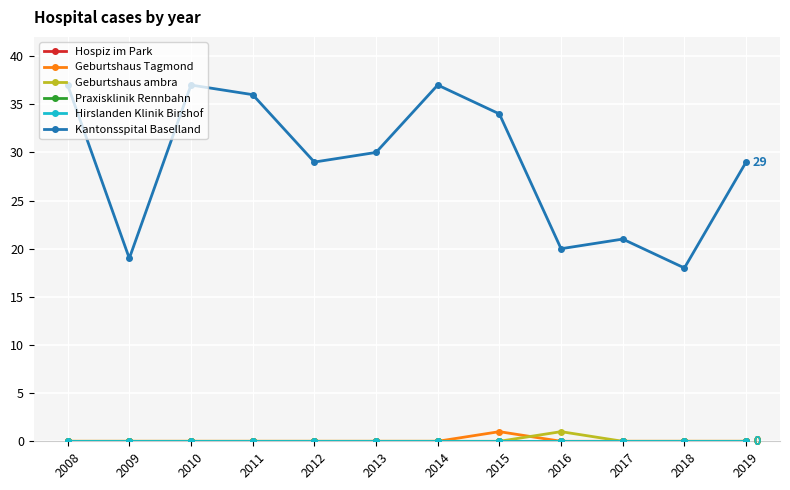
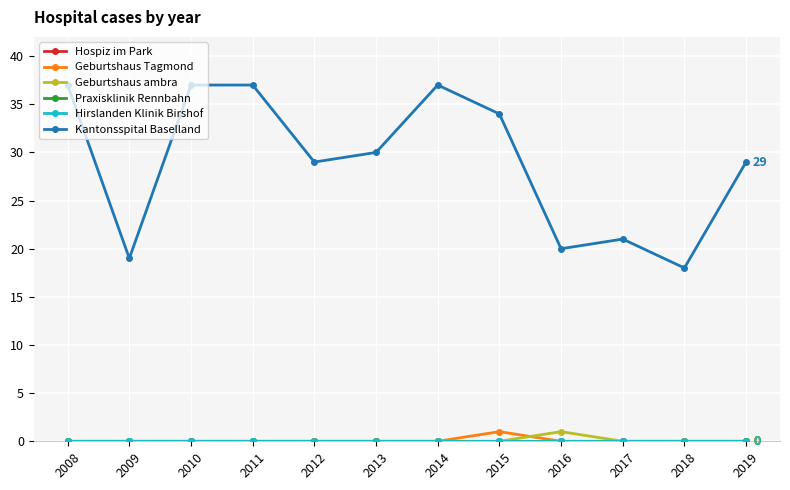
  {
    "Geburtshaus Tagmond": {
      "2015": 1
    },
    "Geburtshaus ambra": {
      "2016": 1
    },
    "Kantonsspital Baselland": {
      "2009": 19,
-     "2011": 36,
+     "2011": 37,
      "2012": 29,
      "2013": 30,
      "2014": 37,
      "2015": 34,
      "2016": 20,
      "2017": 21,
      "2018": 18
    }
  }
